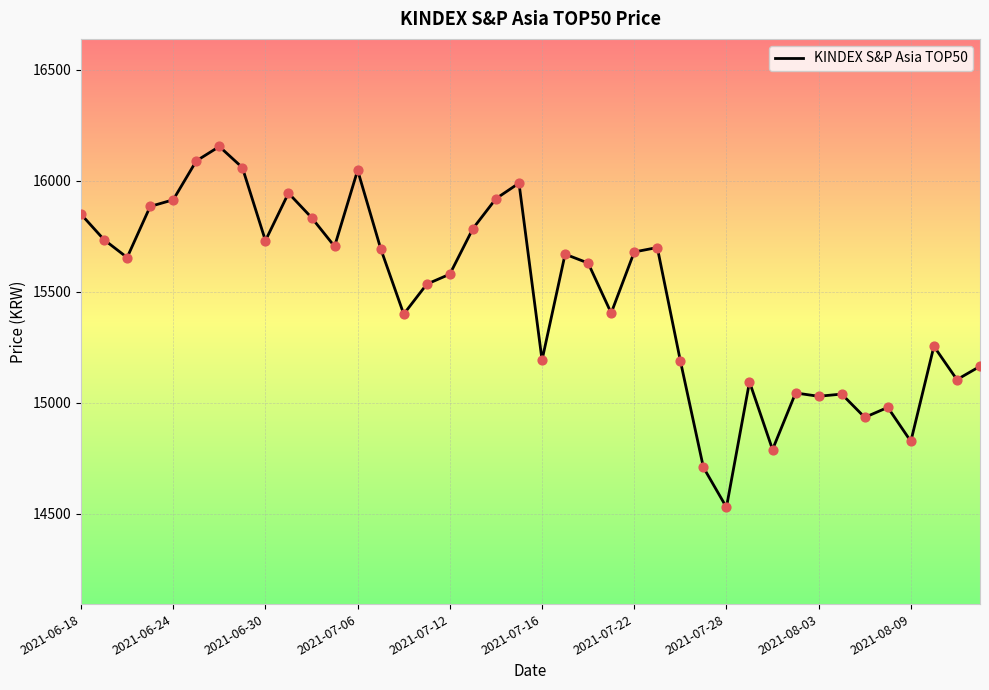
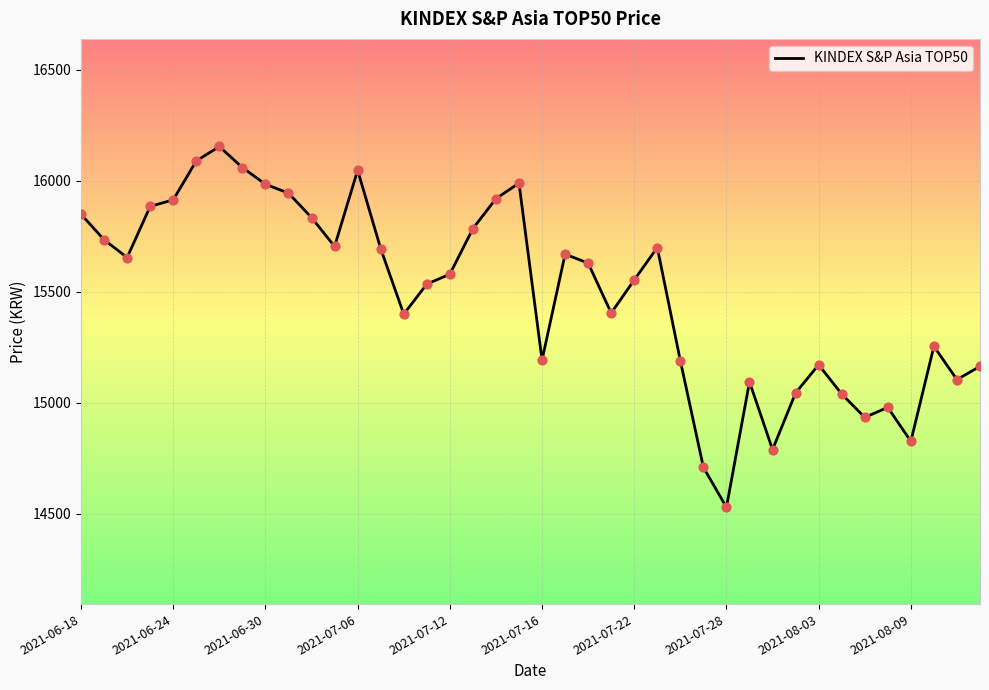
  {
    "2021-06-18": 15850,
    "2021-06-24": 15920,
-   "2021-06-30": 15730,
+   "2021-06-30": 15990,
    "2021-07-06": 16050,
    "2021-07-12": 15580,
    "2021-07-16": 15190,
-   "2021-07-22": 15680,
+   "2021-07-22": 15550,
    "2021-07-28": 14530,
-   "2021-08-03": 15030,
+   "2021-08-03": 15170,
    "2021-08-09": 14830
  }
